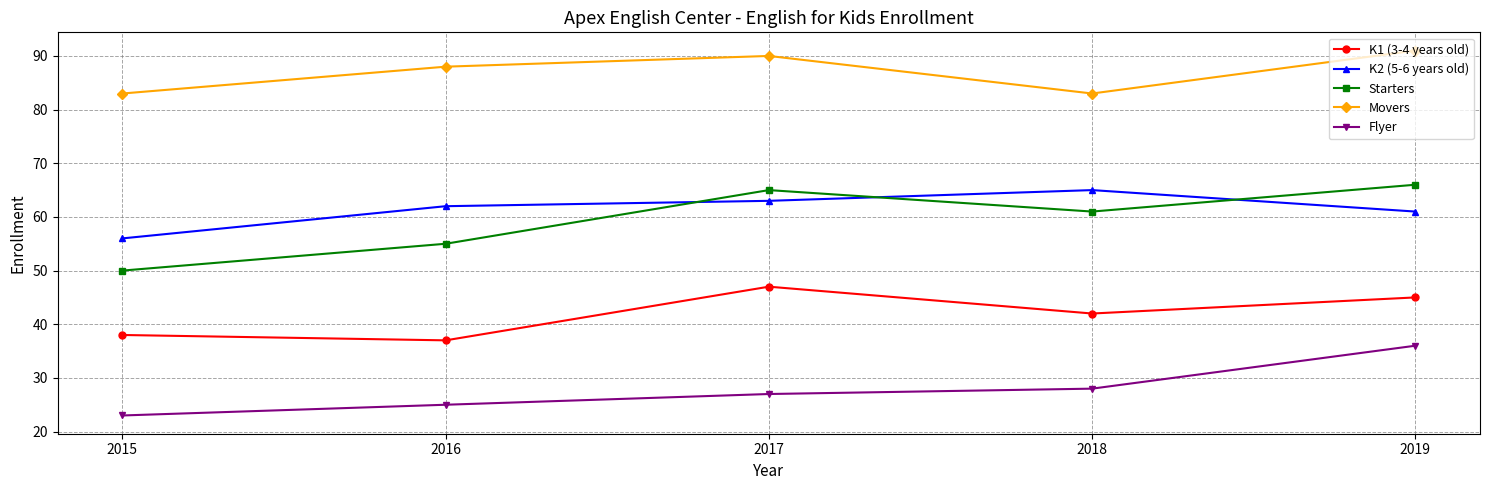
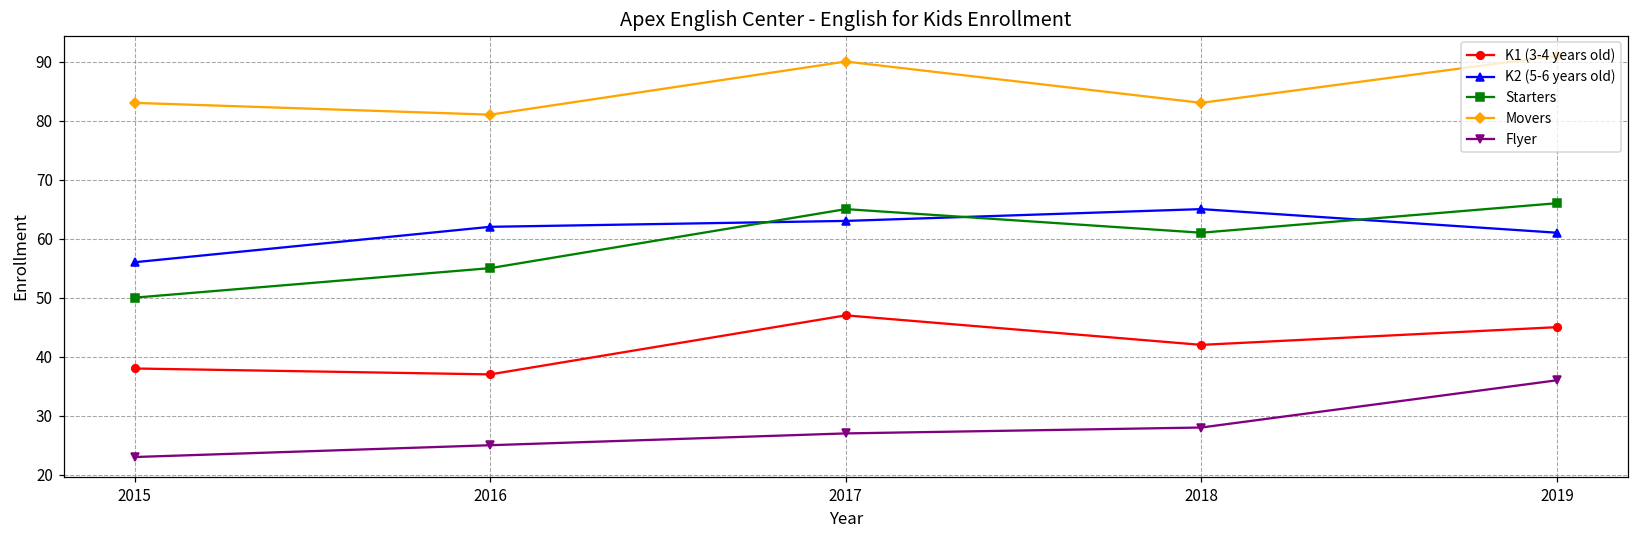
  {
    "K1 (3-4 years old)": {
      "2015": 38,
      "2016": 37,
      "2017": 47,
      "2018": 42,
      "2019": 45
    },
    "K2 (5-6 years old)": {
      "2015": 56,
      "2016": 62,
      "2017": 63,
      "2018": 65,
      "2019": 61
    },
    "Starters": {
      "2015": 50,
      "2016": 55,
      "2017": 65,
      "2018": 61,
      "2019": 66
    },
    "Movers": {
      "2015": 83,
-     "2016": 88,
+     "2016": 81,
      "2017": 90,
      "2018": 83
    },
    "Flyer": {
      "2015": 23,
      "2016": 25,
      "2017": 27,
      "2018": 28,
      "2019": 36
    }
  }
